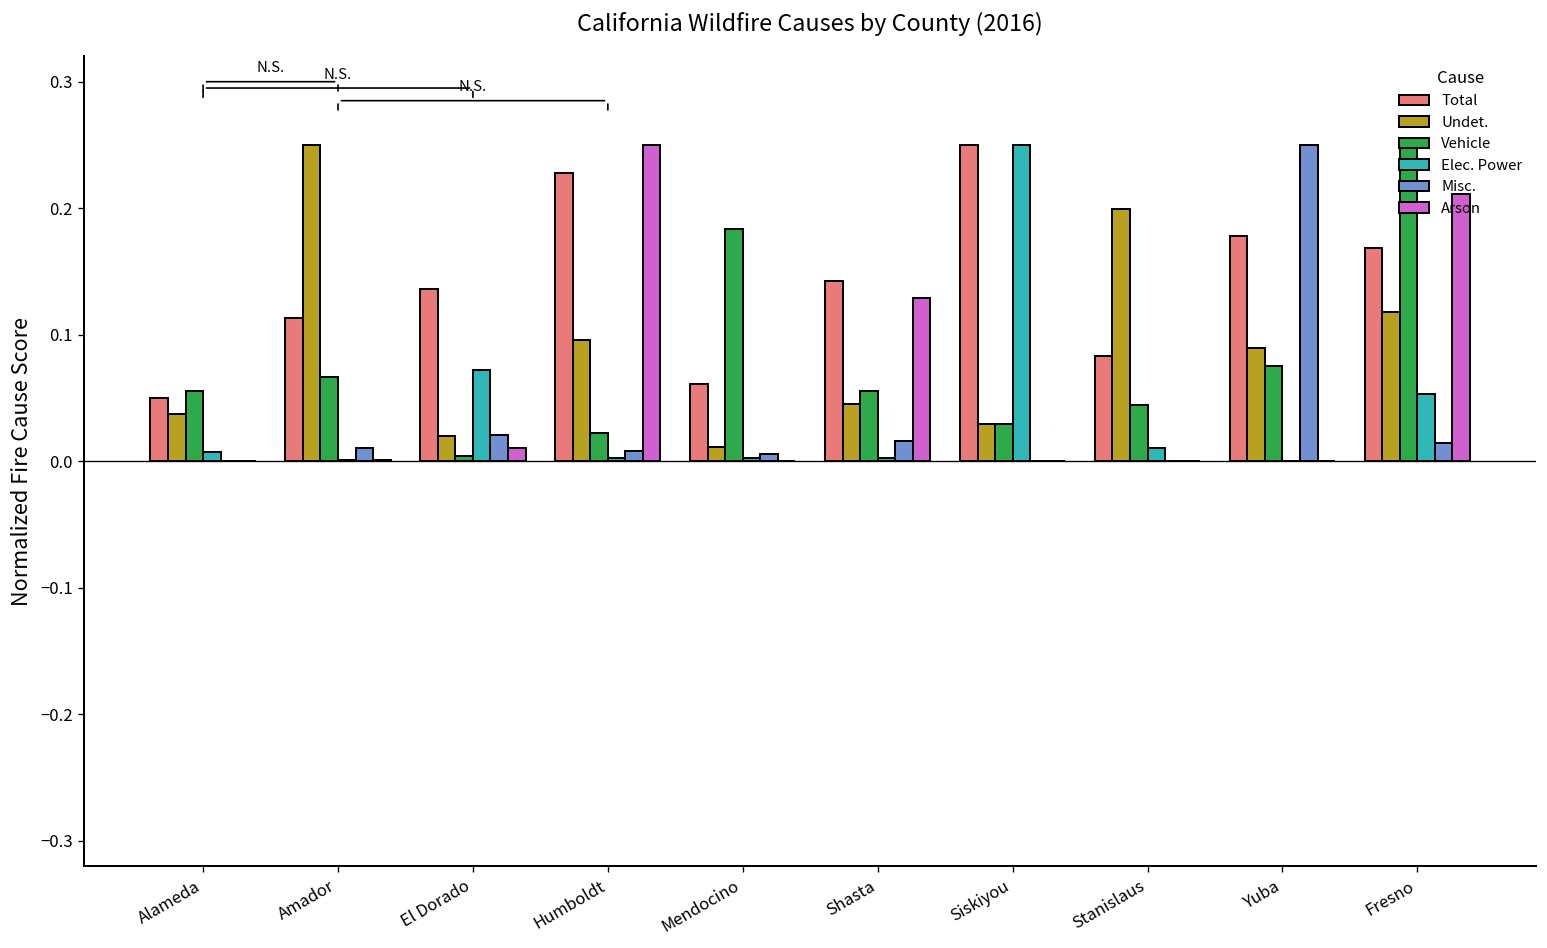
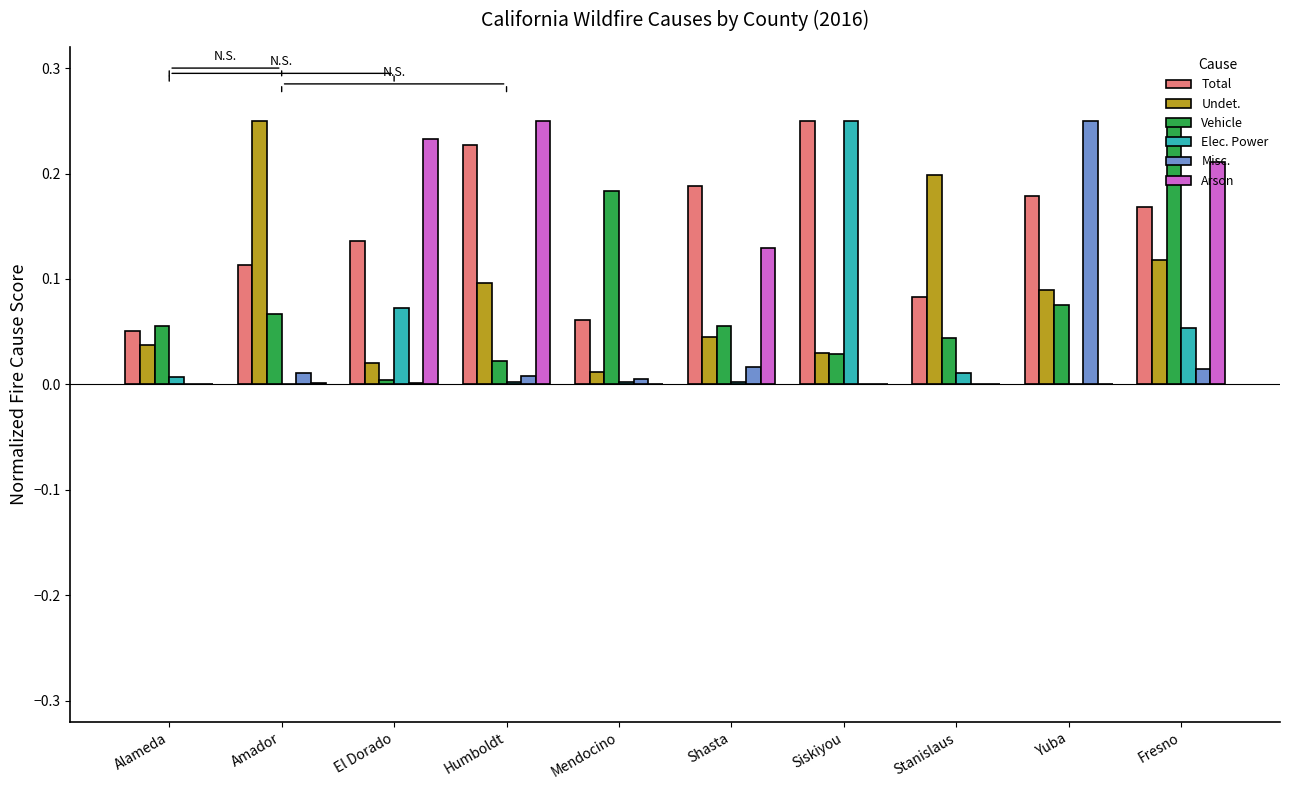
  {
    "Total": {
      "Alameda": 0.050,
      "Amador": 0.113,
      "El Dorado": 0.136,
      "Humboldt": 0.227,
      "Mendocino": 0.061,
-     "Shasta": 0.142,
+     "Shasta": 0.188,
      "Siskiyou": 0.250,
      "Stanislaus": 0.083,
      "Yuba": 0.178,
      "Fresno": 0.168
    },
    "Undet.": {
      "Alameda": 0.038,
      "Amador": 0.250,
      "El Dorado": 0.020,
      "Humboldt": 0.096,
      "Mendocino": 0.012,
      "Shasta": 0.045,
      "Siskiyou": 0.030,
      "Stanislaus": 0.199,
      "Yuba": 0.089,
      "Fresno": 0.118
    },
    "Vehicle": {
      "Alameda": 0.056,
      "Amador": 0.067,
      "El Dorado": 0.004,
      "Humboldt": 0.022,
      "Mendocino": 0.183,
      "Shasta": 0.056,
      "Siskiyou": 0.029,
      "Stanislaus": 0.044,
      "Yuba": 0.075,
      "Fresno": 0.250
    },
    "Elec. Power": {
      "Alameda": 0.007,
      "El Dorado": 0.072,
      "Humboldt": 0.002,
      "Mendocino": 0.002,
      "Shasta": 0.002,
      "Siskiyou": 0.250,
      "Stanislaus": 0.011,
      "Yuba": 0.000,
      "Fresno": 0.053
    },
    "Misc.": {
      "Amador": 0.011,
-     "El Dorado": 0.021,
+     "El Dorado": 0.001,
      "Humboldt": 0.008,
      "Mendocino": 0.005,
      "Shasta": 0.016,
      "Stanislaus": 0.000,
      "Yuba": 0.250,
      "Fresno": 0.015
    },
    "Arson": {
      "Alameda": 0.000,
-     "El Dorado": 0.010,
+     "El Dorado": 0.233,
      "Humboldt": 0.250,
      "Shasta": 0.129,
      "Siskiyou": 0.000,
      "Stanislaus": 0.000,
      "Yuba": 0.000,
      "Fresno": 0.211
    }
  }
